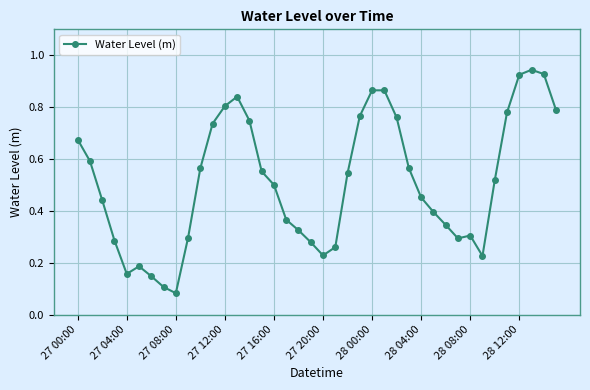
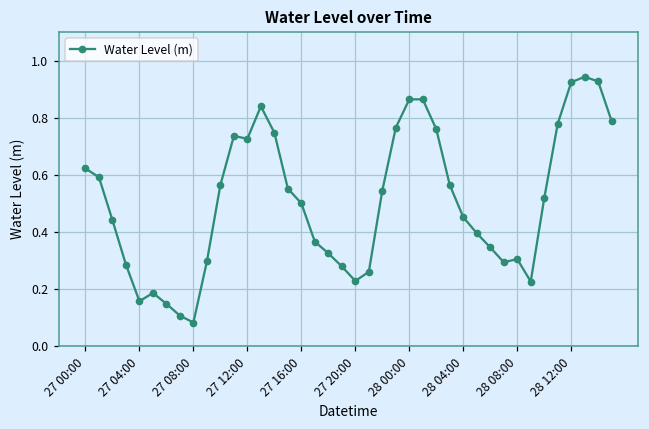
  {
-   "27 00:00": 0.67,
+   "27 00:00": 0.62,
    "27 04:00": 0.16,
    "27 08:00": 0.08,
-   "27 12:00": 0.80,
+   "27 12:00": 0.73,
    "27 16:00": 0.50,
    "27 20:00": 0.23,
    "28 00:00": 0.86,
    "28 04:00": 0.45,
    "28 08:00": 0.30,
    "28 12:00": 0.92
  }
